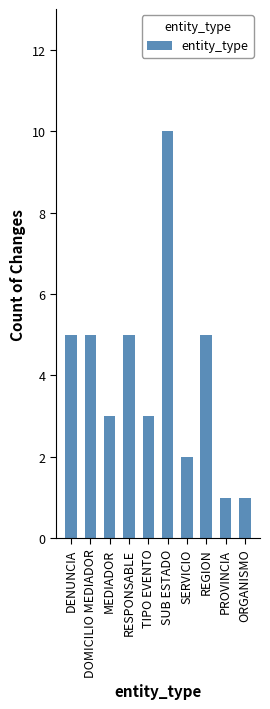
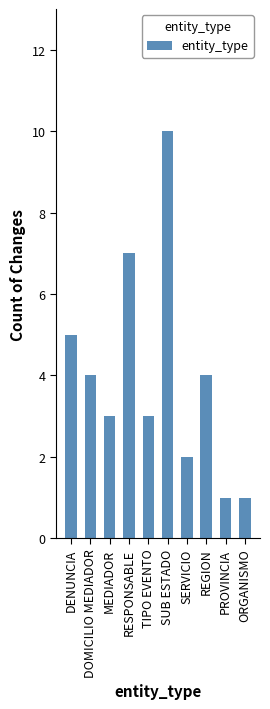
  {
    "DENUNCIA": 5,
-   "DOMICILIO MEDIADOR": 5,
+   "DOMICILIO MEDIADOR": 4,
    "MEDIADOR": 3,
-   "RESPONSABLE": 5,
+   "RESPONSABLE": 7,
    "TIPO EVENTO": 3,
    "SUB ESTADO": 10,
    "SERVICIO": 2,
-   "REGION": 5,
+   "REGION": 4,
    "PROVINCIA": 1,
    "ORGANISMO": 1
  }
